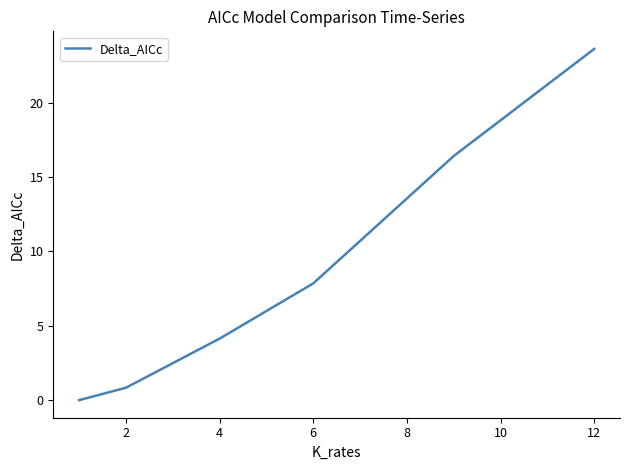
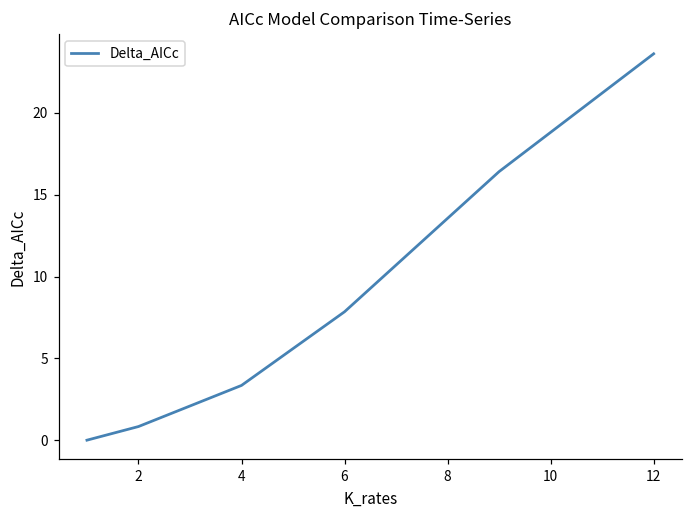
  {
    "2": 0.8,
-   "4": 4.1,
+   "4": 3.3,
    "6": 7.8,
    "12": 23.6
  }
